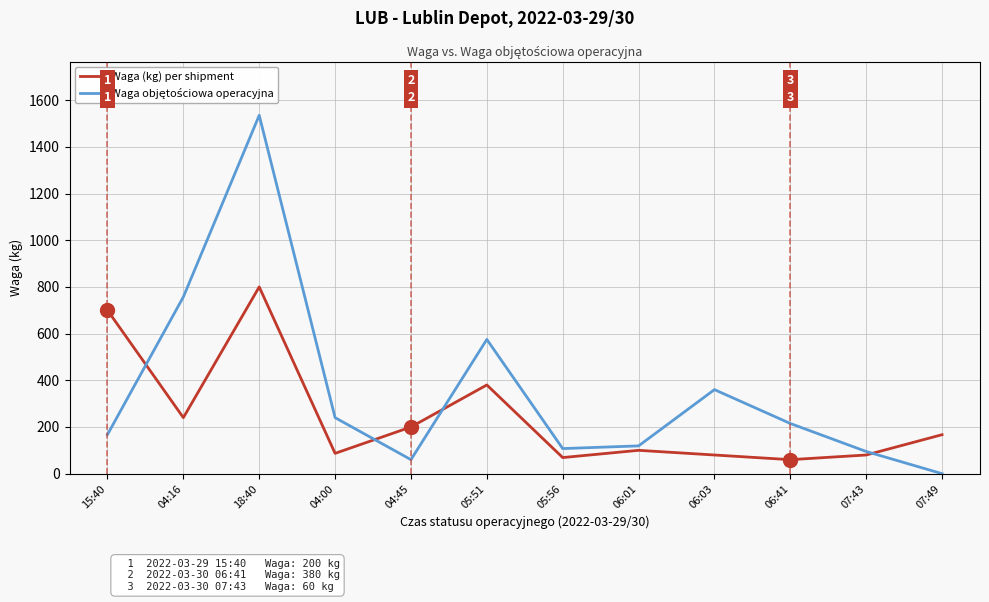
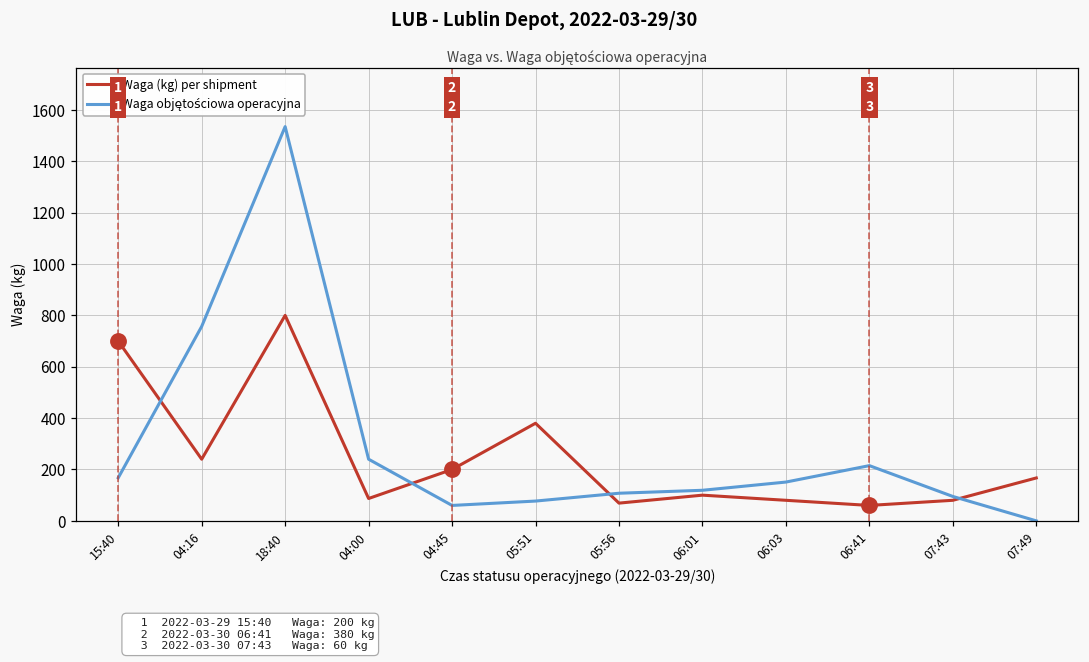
  {
    "Waga objętościowa operacyjna": {
      "15:40": 170,
      "04:16": 760,
      "18:40": 1540,
      "04:00": 240,
      "04:45": 60,
-     "05:51": 580,
+     "05:51": 80,
      "05:56": 110,
      "06:01": 120,
-     "06:03": 360,
+     "06:03": 150,
      "06:41": 220,
      "07:43": 100,
      "07:49": 0
    }
  }
